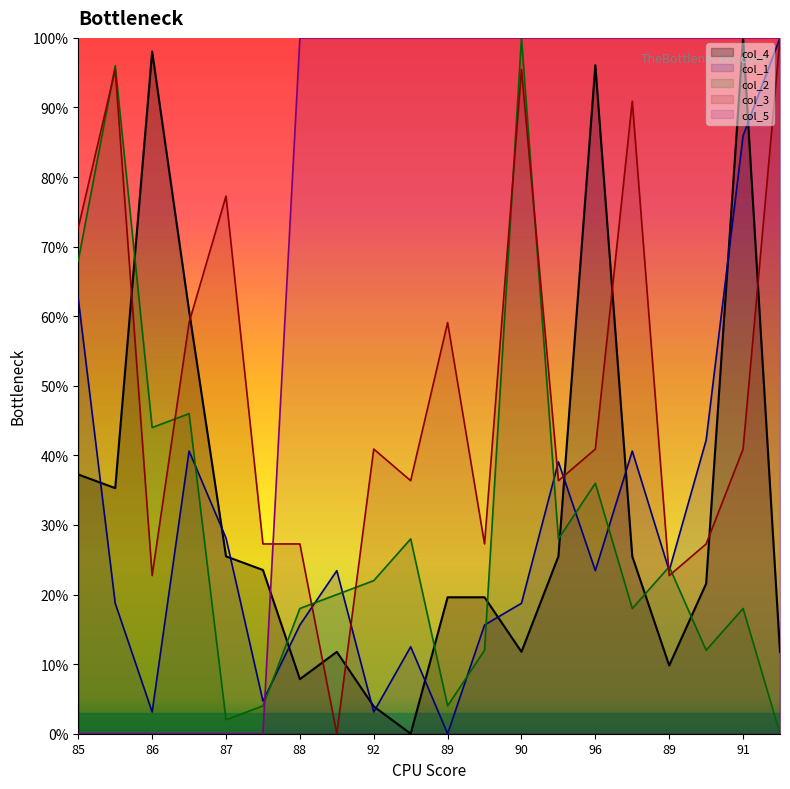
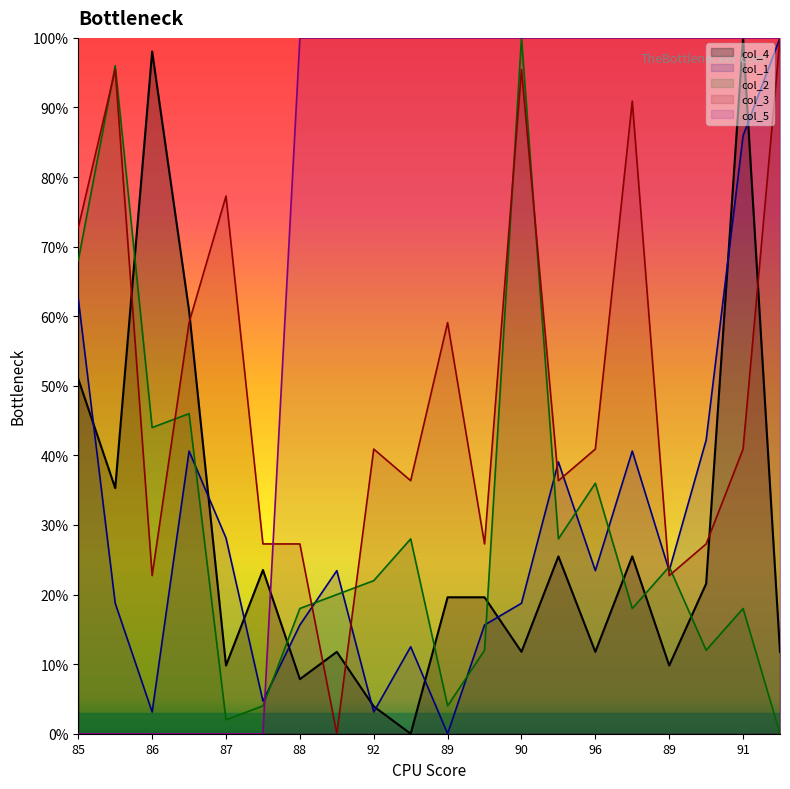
  {
    "col_4": {
-     "85": "37%",
+     "85": "51%",
      "86": "98%",
-     "87": "25%",
+     "87": "10%",
      "88": "8%",
      "92": "4%",
      "90": "12%",
-     "96": "96%"
+     "96": "12%"
    }
  }
